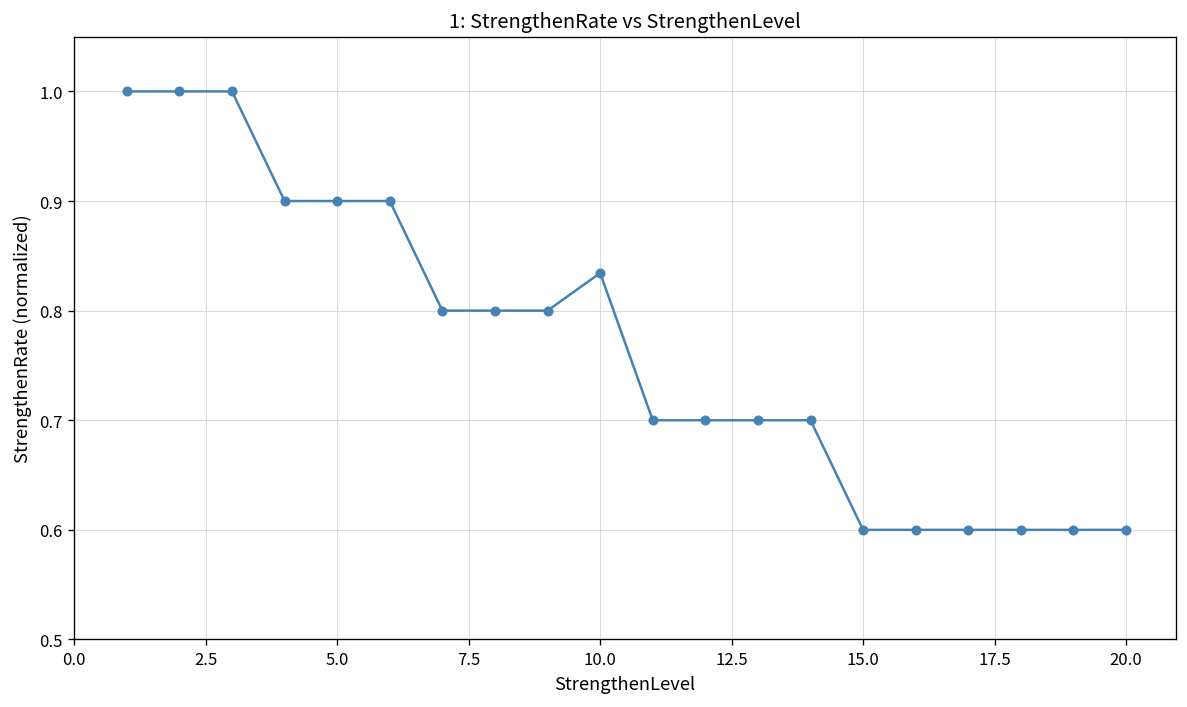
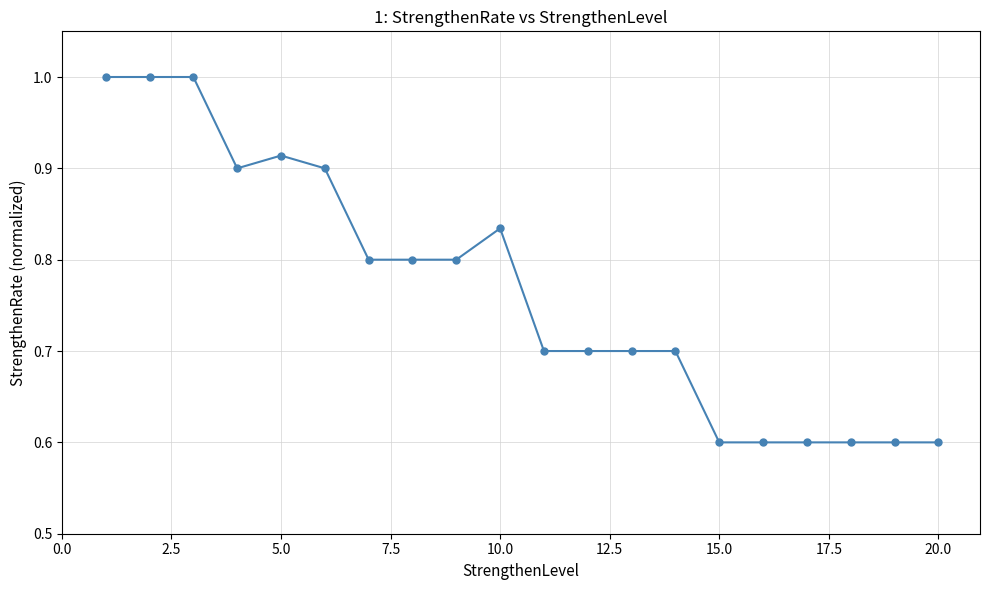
  {
-   "5.0": 0.90,
+   "5.0": 0.91,
    "10.0": 0.83,
    "15.0": 0.60,
    "20.0": 0.60
  }
